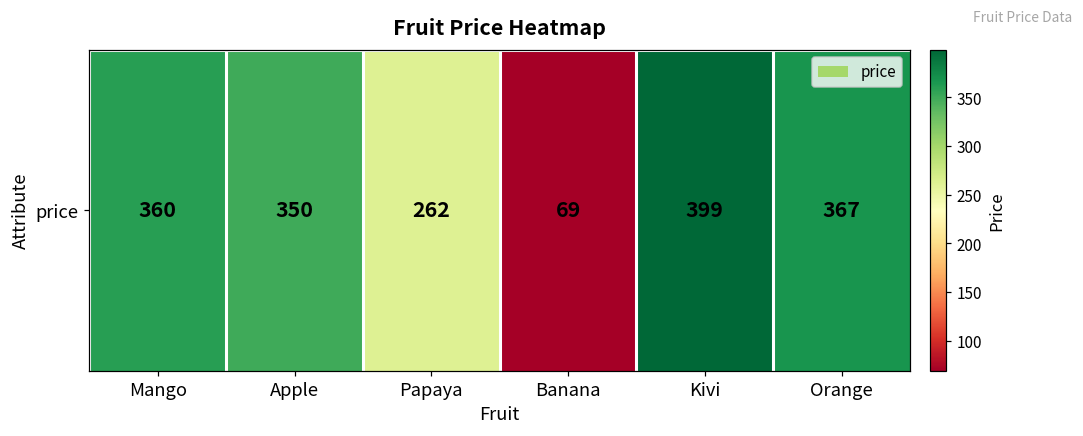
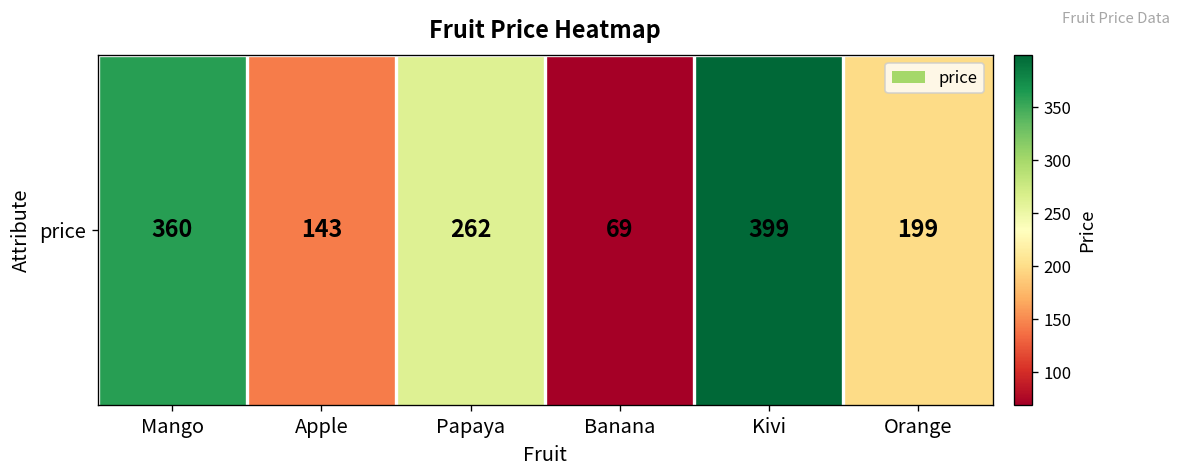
  {
    "price": {
      "Mango": 360,
-     "Apple": 350,
+     "Apple": 143,
      "Papaya": 262,
      "Banana": 69,
      "Kivi": 399,
-     "Orange": 367
+     "Orange": 199
    }
  }
